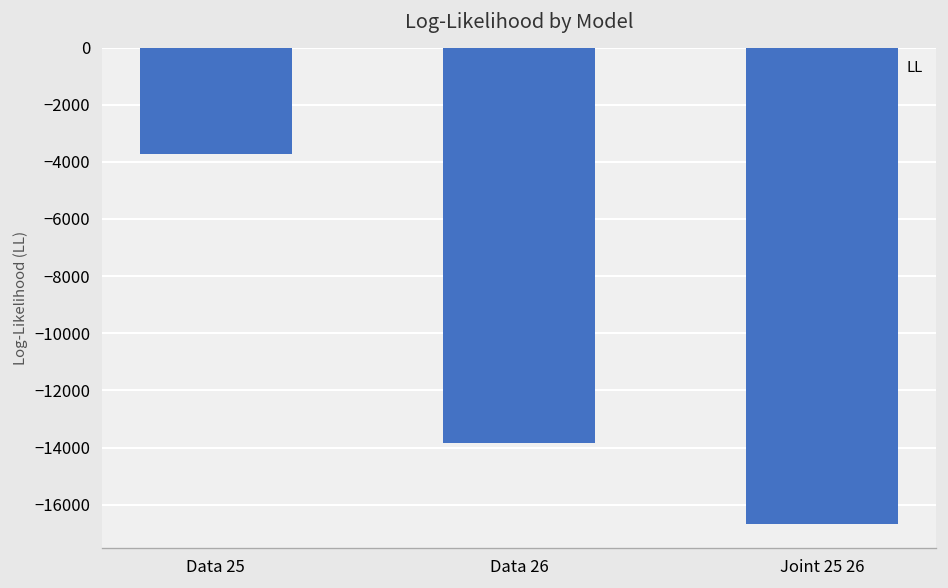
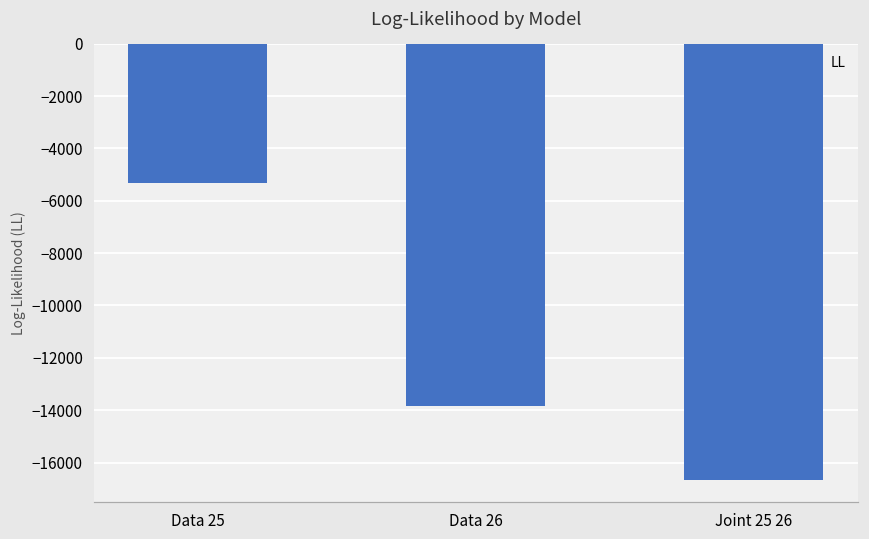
  {
-   "Data 25": -3700,
+   "Data 25": -5300,
    "Data 26": -13900,
    "Joint 25 26": -16700
  }
